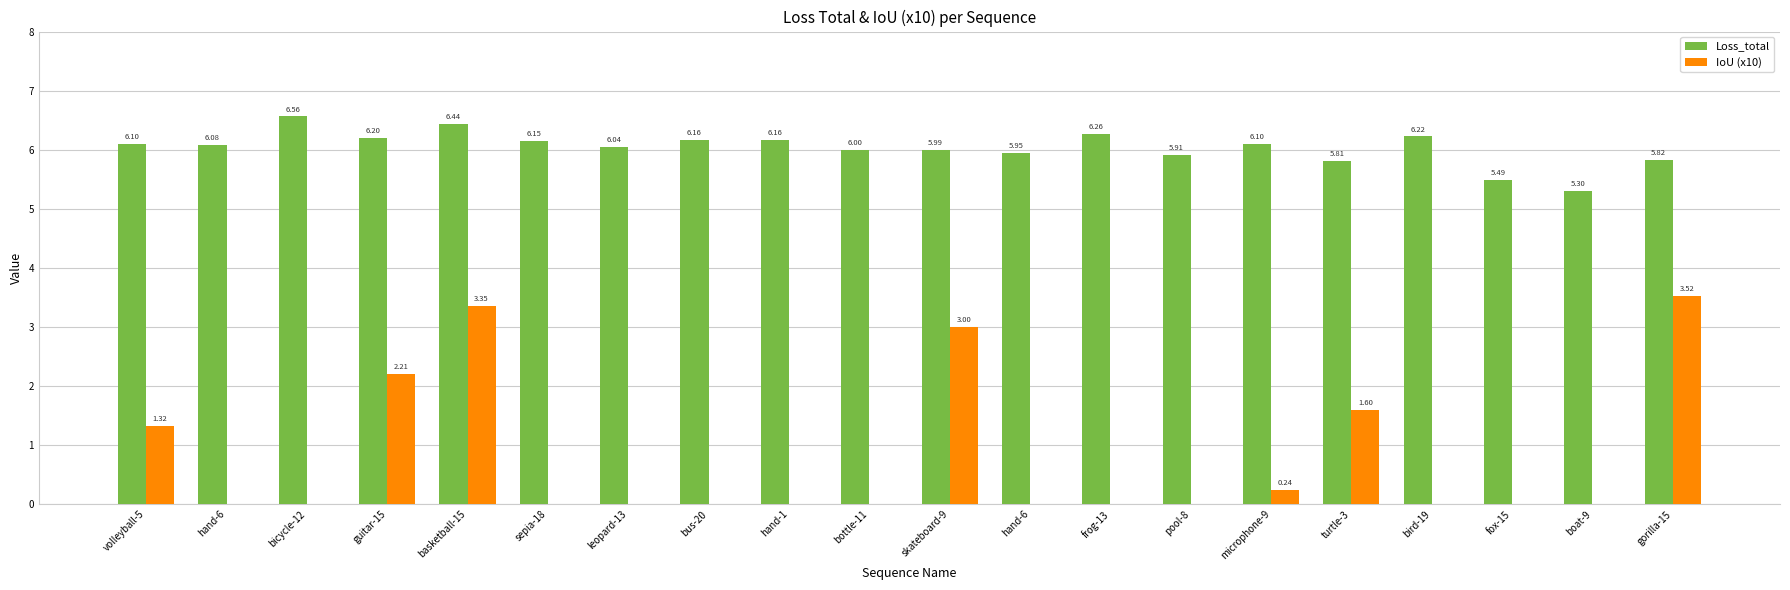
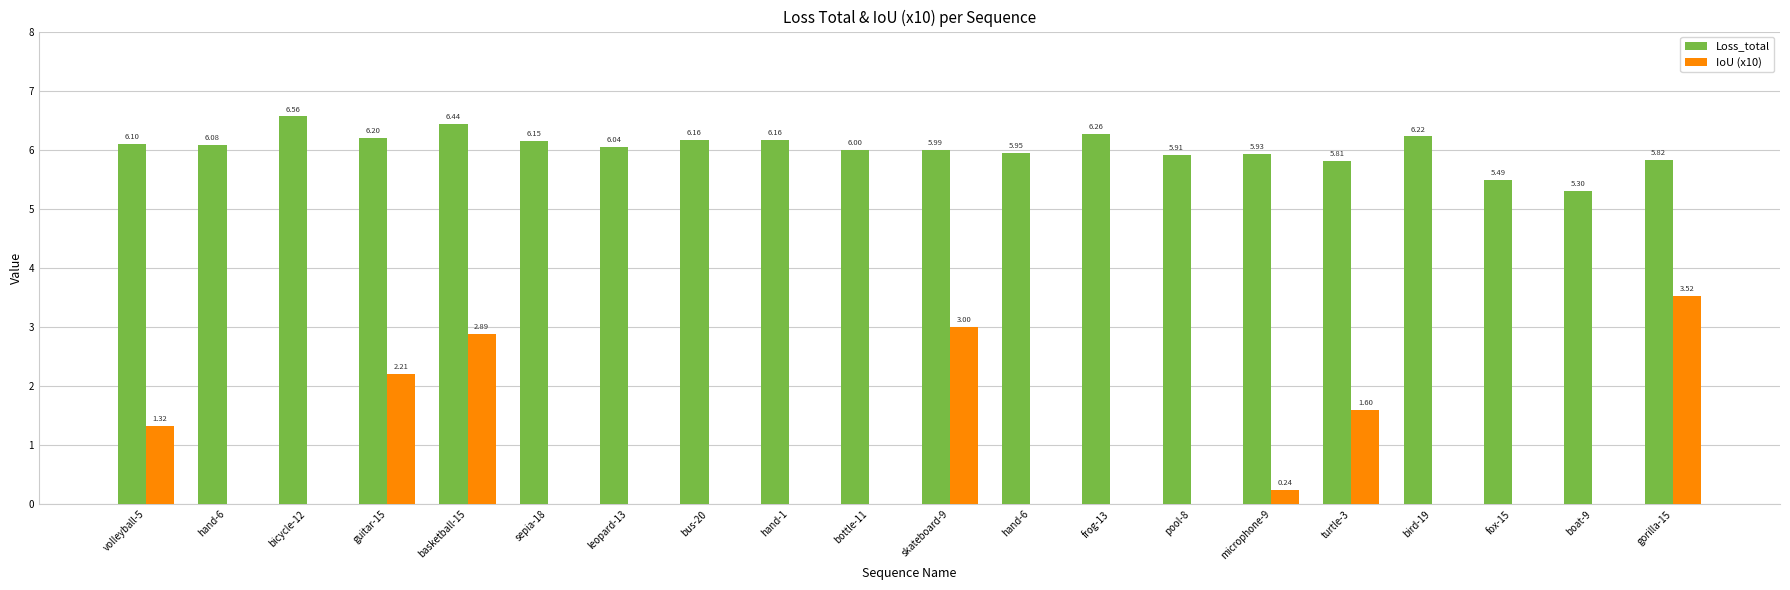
  {
    "Loss_total": {
      "volleyball-5": 6.10,
      "bicycle-12": 6.56,
      "guitar-15": 6.20,
      "basketball-15": 6.44,
      "sepia-18": 6.15,
      "leopard-13": 6.04,
      "bus-20": 6.16,
      "hand-1": 6.16,
      "bottle-11": 6.00,
      "skateboard-9": 5.99,
      "frog-13": 6.26,
      "pool-8": 5.91,
-     "microphone-9": 6.10,
+     "microphone-9": 5.93,
      "turtle-3": 5.81,
      "bird-19": 6.22,
      "fox-15": 5.49,
      "boat-9": 5.30,
      "gorilla-15": 5.82
    },
    "IoU (x10)": {
      "volleyball-5": 1.32,
      "guitar-15": 2.21,
-     "basketball-15": 3.35,
+     "basketball-15": 2.89,
      "skateboard-9": 3.00,
      "microphone-9": 0.24,
      "turtle-3": 1.60,
      "gorilla-15": 3.52
    }
  }
